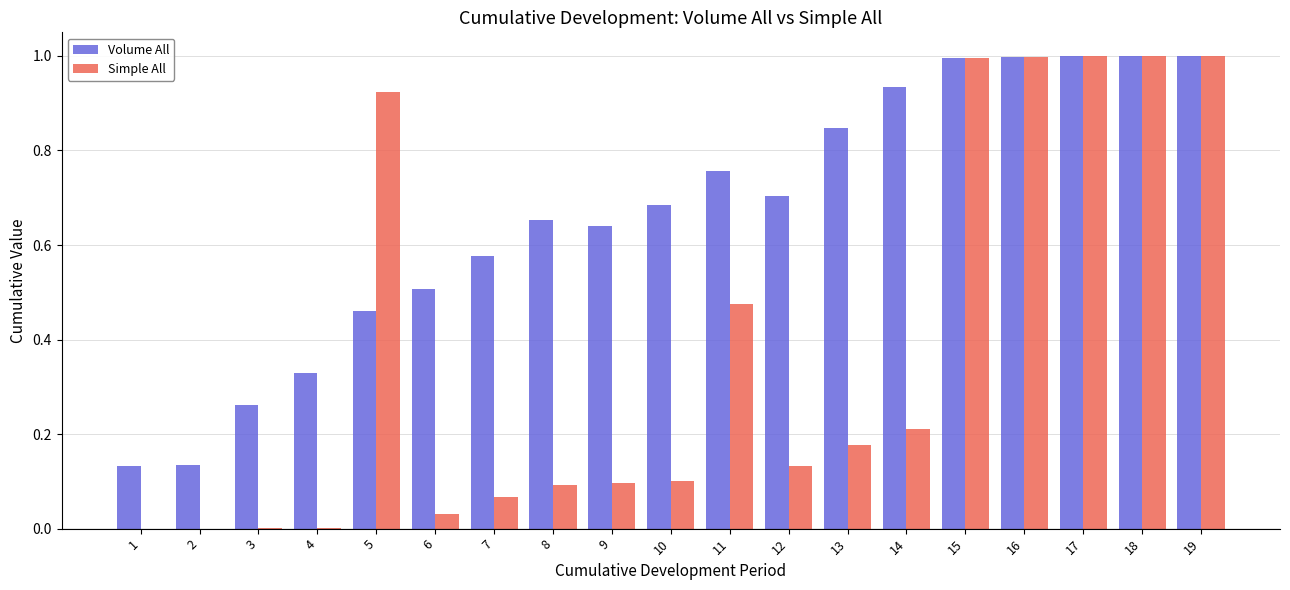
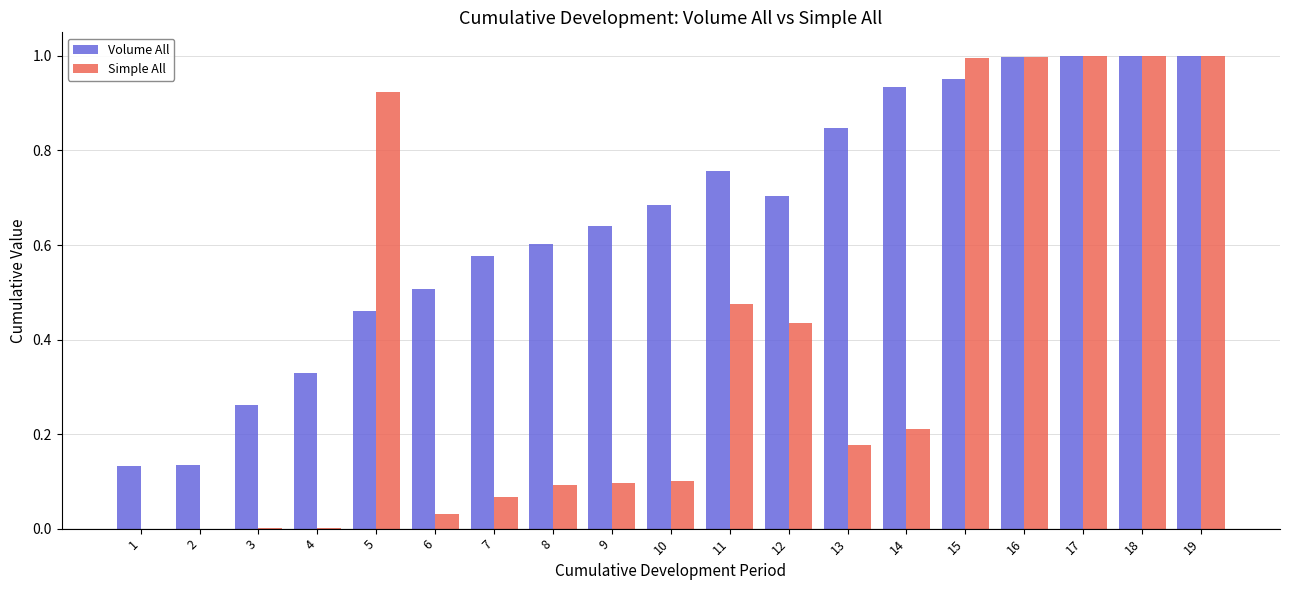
  {
    "Volume All": {
      "1": 0.13,
      "2": 0.13,
      "3": 0.26,
      "4": 0.33,
      "5": 0.46,
      "6": 0.51,
      "7": 0.58,
-     "8": 0.65,
+     "8": 0.60,
      "9": 0.64,
      "10": 0.68,
      "11": 0.76,
      "12": 0.70,
      "13": 0.85,
      "14": 0.93,
-     "15": 1.00,
+     "15": 0.95,
      "16": 1.00,
      "17": 1.00,
      "18": 1.00,
      "19": 1.00
    },
    "Simple All": {
      "5": 0.92,
      "6": 0.03,
      "7": 0.07,
      "8": 0.09,
      "9": 0.10,
      "10": 0.10,
      "11": 0.47,
-     "12": 0.13,
+     "12": 0.44,
      "13": 0.18,
      "14": 0.21,
      "15": 1.00,
      "16": 1.00,
      "17": 1.00,
      "18": 1.00,
      "19": 1.00
    }
  }
